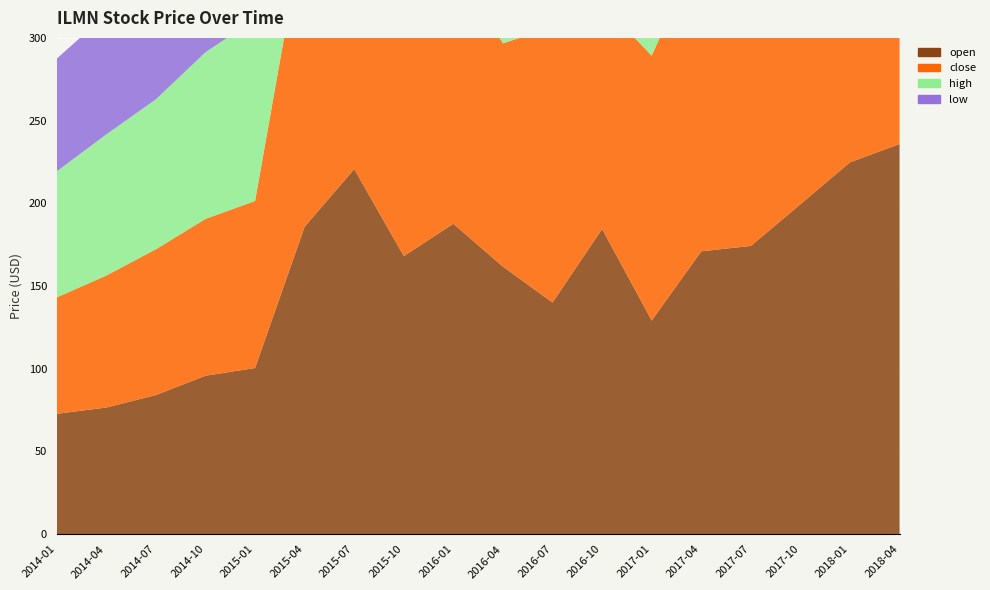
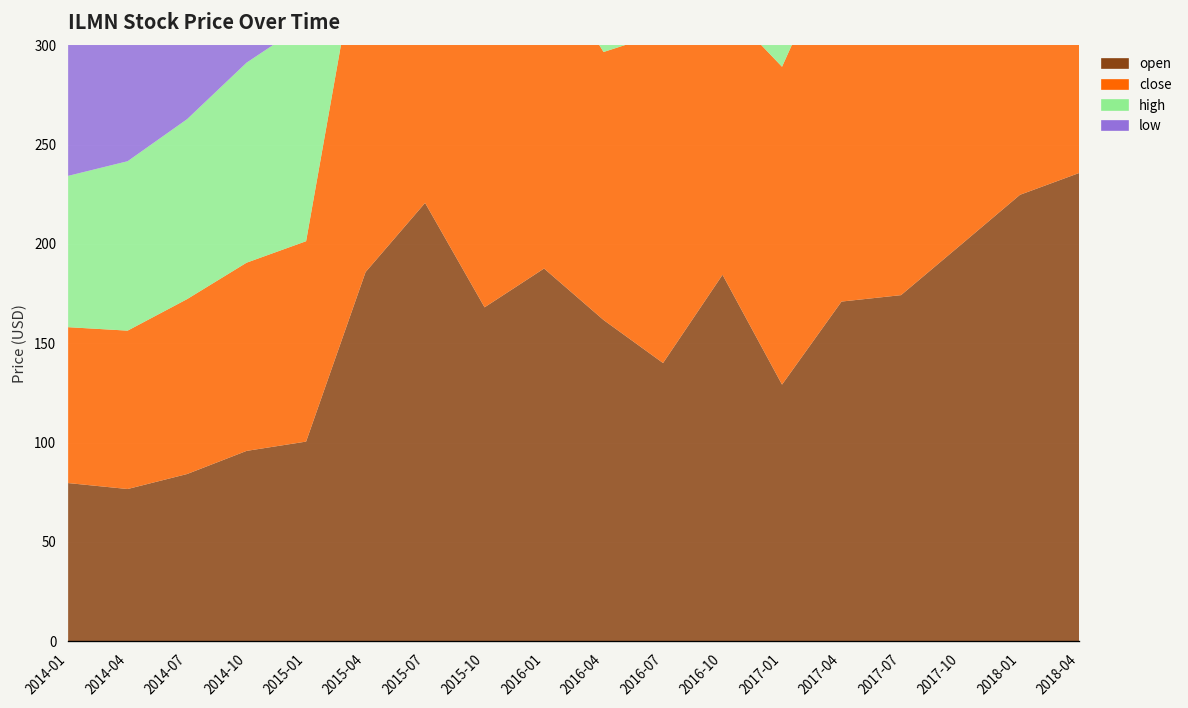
  {
    "open": {
-     "2014-01": 73,
+     "2014-01": 80,
      "2014-04": 77,
      "2014-07": 84,
      "2014-10": 96,
      "2015-01": 100,
      "2015-04": 186,
      "2015-07": 221,
      "2015-10": 168,
      "2016-01": 188,
      "2016-04": 162,
      "2016-07": 140,
      "2016-10": 184,
      "2017-01": 129,
      "2017-04": 171,
      "2017-07": 174,
      "2017-10": 199,
      "2018-01": 225,
      "2018-04": 236
    },
    "close": {
-     "2014-01": 70,
+     "2014-01": 79,
      "2014-04": 80,
      "2014-07": 88,
      "2014-10": 95,
      "2015-01": 101,
      "2016-04": 135,
      "2017-01": 160
    },
    "high": {
      "2014-01": 76,
      "2014-04": 85,
      "2014-07": 91,
      "2014-10": 101
    }
  }
